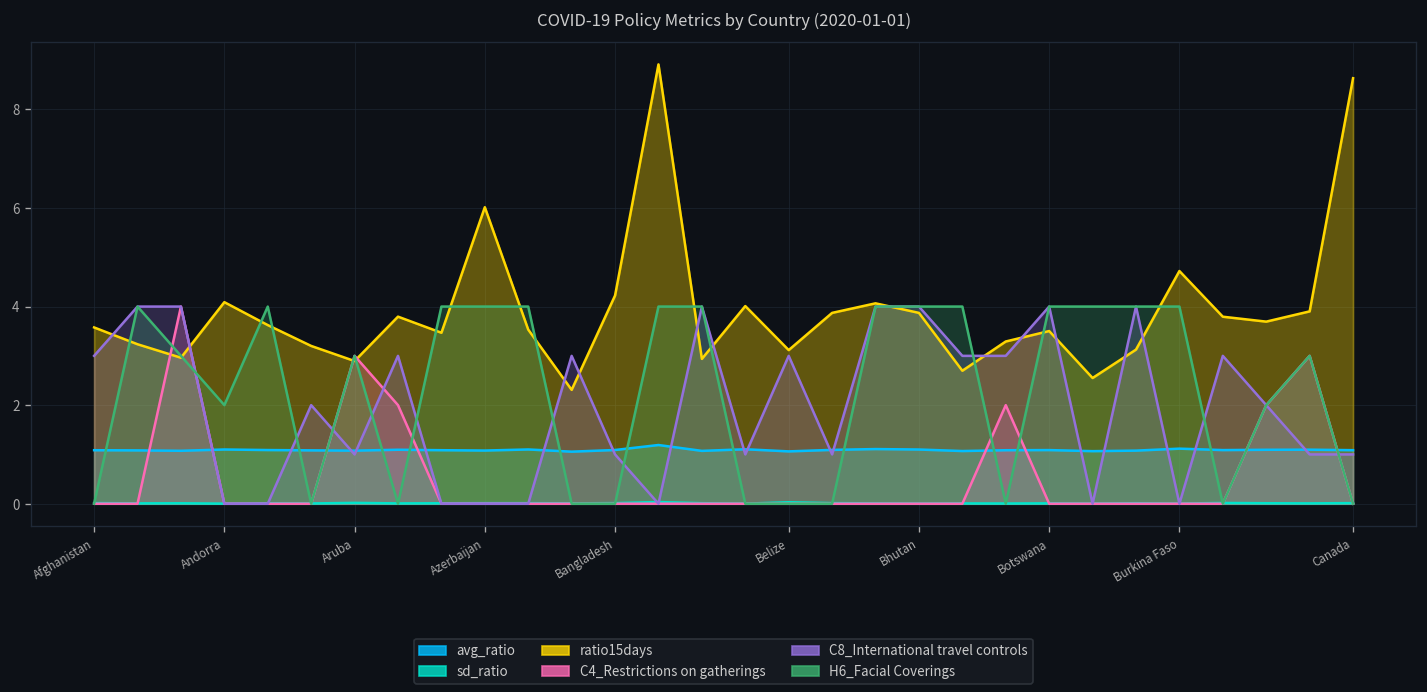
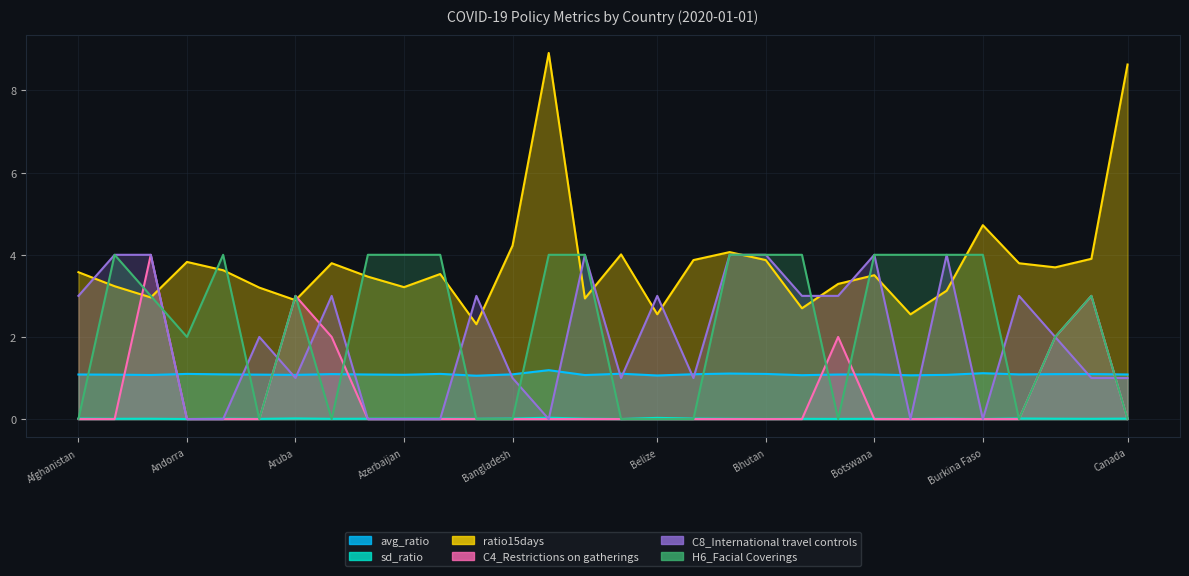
  {
    "ratio15days": {
      "Afghanistan": 3.6,
-     "Andorra": 4.1,
+     "Andorra": 3.8,
      "Aruba": 2.9,
-     "Azerbaijan": 6.0,
+     "Azerbaijan": 3.2,
      "Bangladesh": 4.2,
-     "Belize": 3.1,
+     "Belize": 2.6,
      "Bhutan": 3.9,
      "Botswana": 3.5,
      "Burkina Faso": 4.7,
      "Canada": 8.6
    }
  }
